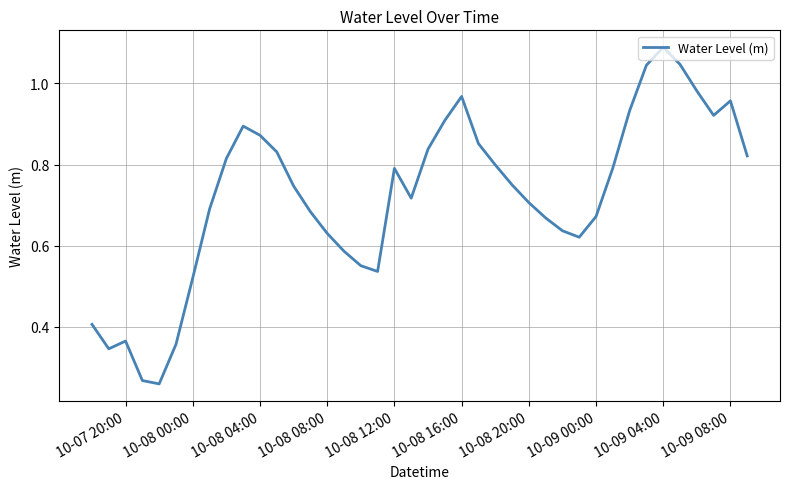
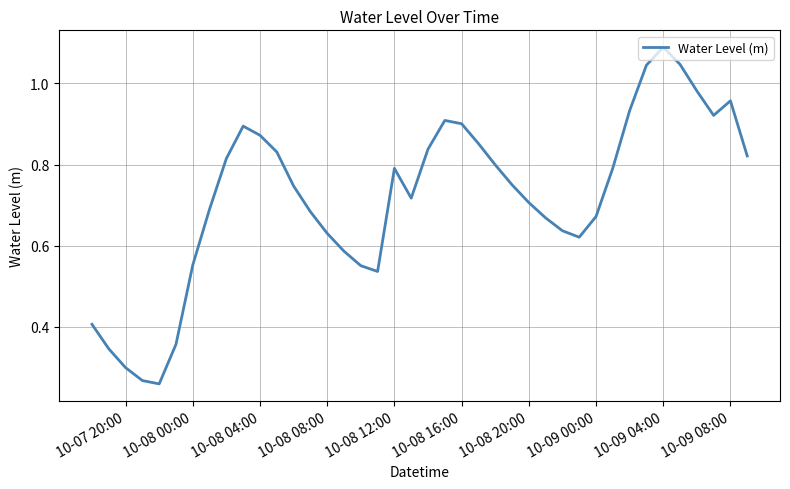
  {
-   "10-07 20:00": 0.36,
-   "10-08 00:00": 0.52,
+   "10-07 20:00": 0.30,
+   "10-08 00:00": 0.55,
    "10-08 04:00": 0.87,
    "10-08 08:00": 0.63,
    "10-08 12:00": 0.79,
-   "10-08 16:00": 0.97,
+   "10-08 16:00": 0.90,
    "10-08 20:00": 0.71,
    "10-09 00:00": 0.67,
    "10-09 08:00": 0.96
  }
